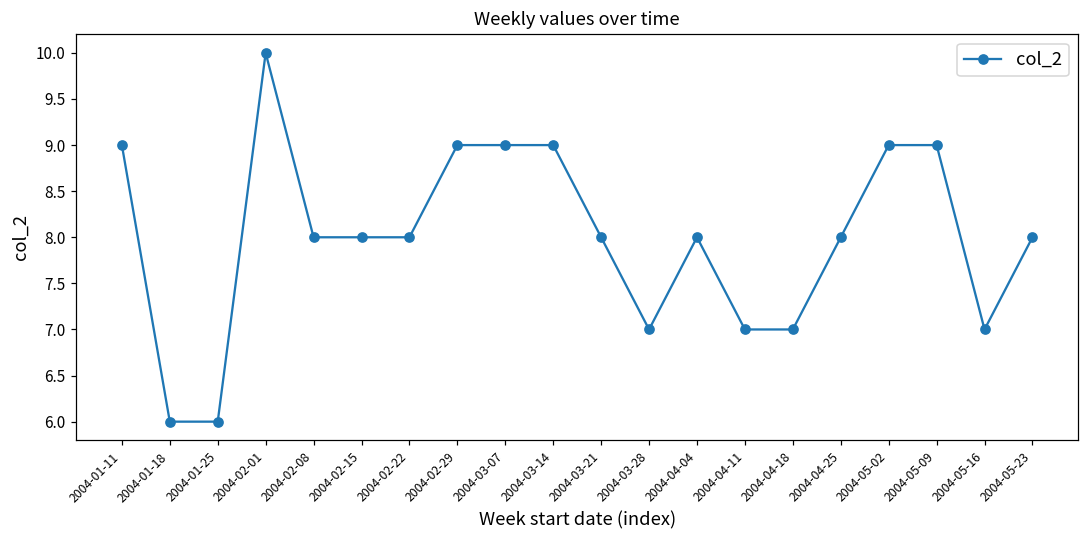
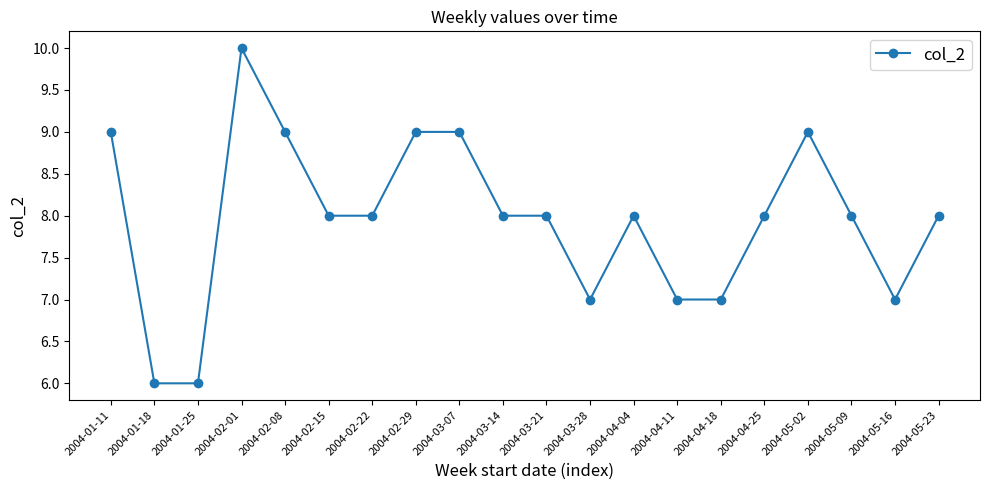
  {
    "2004-01-11": 9,
    "2004-01-18": 6,
    "2004-01-25": 6,
    "2004-02-01": 10,
-   "2004-02-08": 8,
+   "2004-02-08": 9,
    "2004-02-15": 8,
    "2004-02-22": 8,
    "2004-02-29": 9,
    "2004-03-07": 9,
-   "2004-03-14": 9,
+   "2004-03-14": 8,
    "2004-03-21": 8,
    "2004-03-28": 7,
    "2004-04-04": 8,
    "2004-04-11": 7,
    "2004-04-18": 7,
    "2004-04-25": 8,
    "2004-05-02": 9,
-   "2004-05-09": 9,
+   "2004-05-09": 8,
    "2004-05-16": 7,
    "2004-05-23": 8
  }
